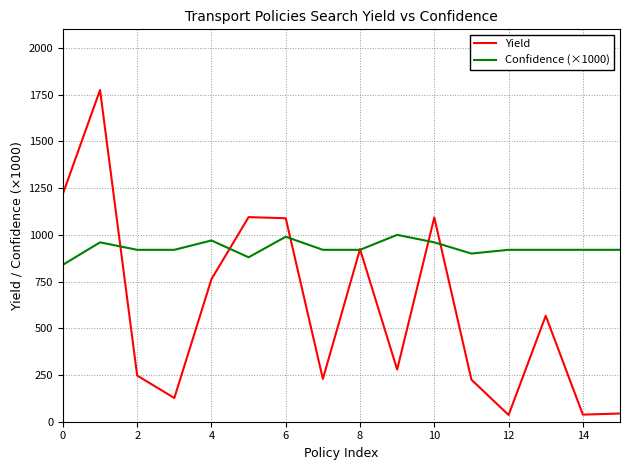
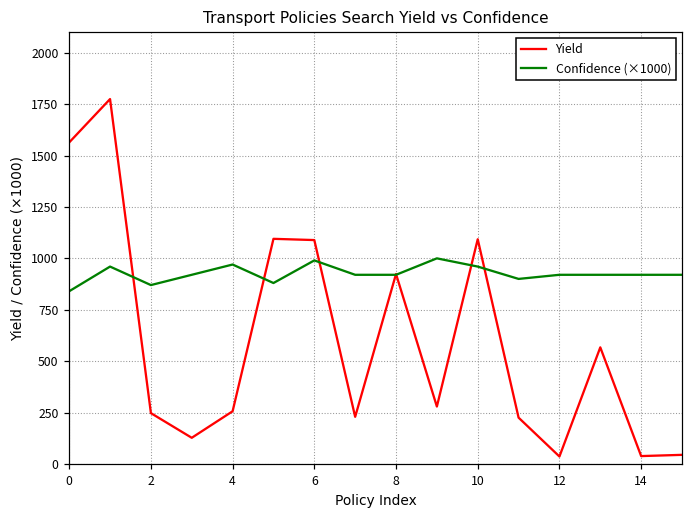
  {
    "Yield": {
-     "0": 1220,
+     "0": 1560,
      "2": 250,
-     "4": 760,
+     "4": 260,
      "6": 1090,
      "10": 1090,
      "12": 40,
      "14": 40
    },
    "Confidence (×1000)": {
      "0": 840,
-     "2": 920,
+     "2": 870,
      "4": 970,
      "6": 990,
      "10": 960,
      "12": 920,
      "14": 920
    }
  }
